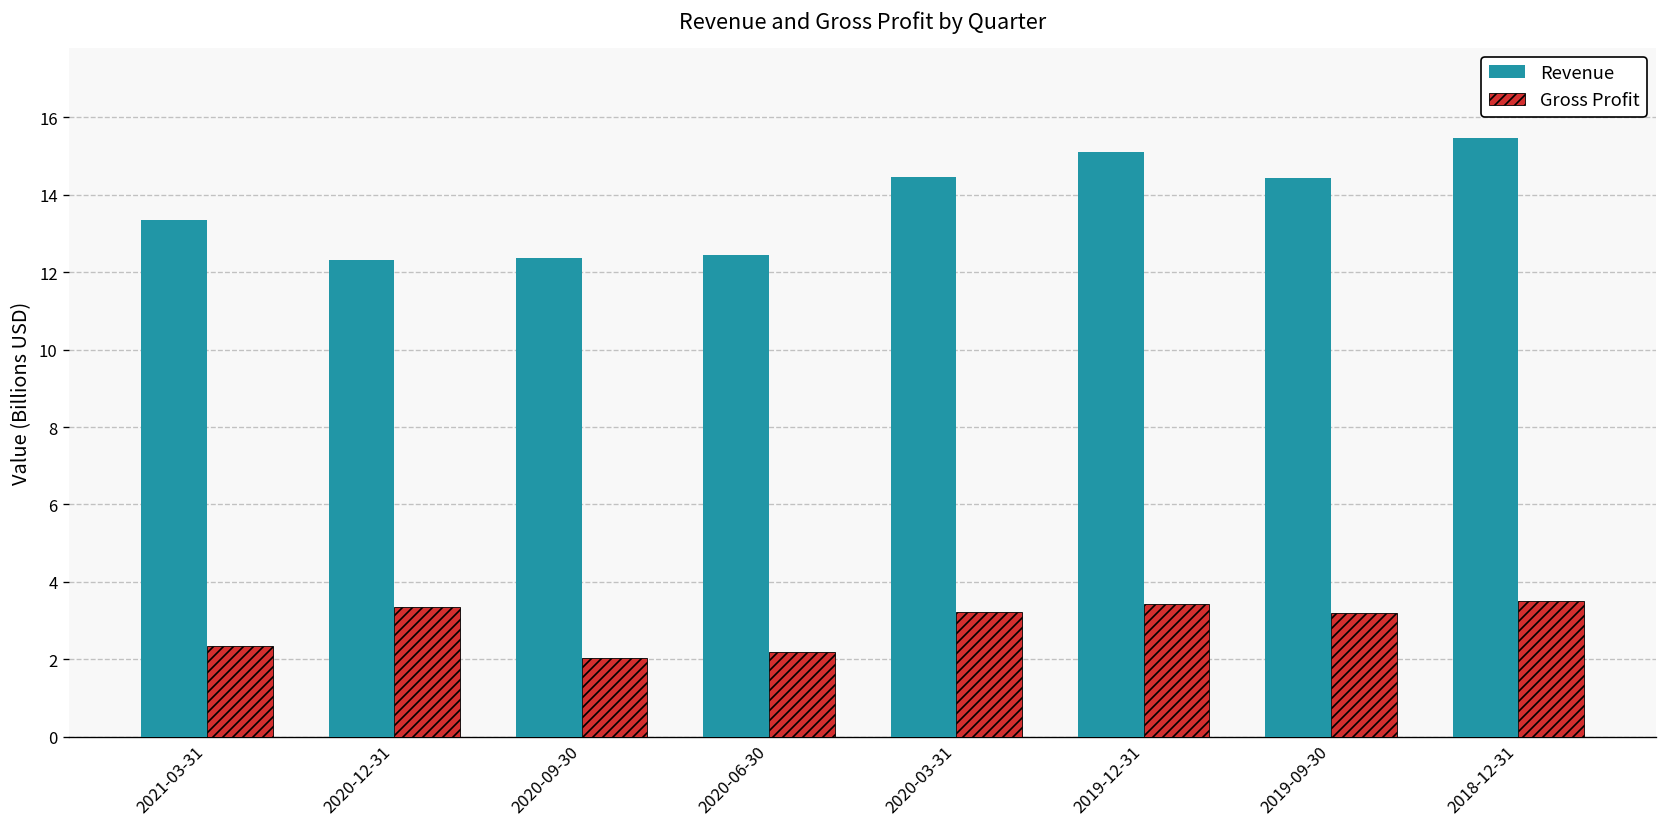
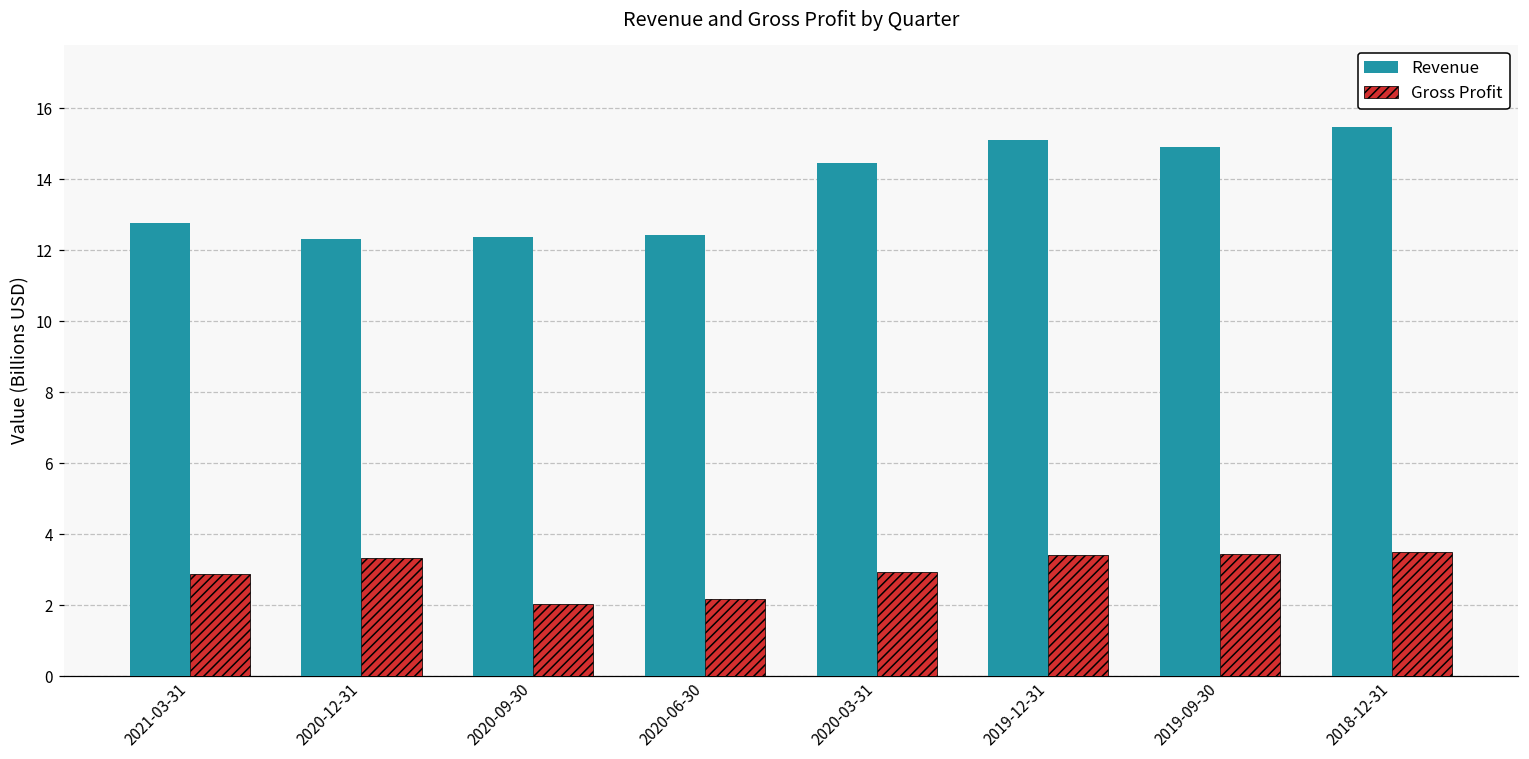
  {
    "Revenue": {
-     "2021-03-31": 13.3,
+     "2021-03-31": 12.8,
      "2020-12-31": 12.3,
      "2020-09-30": 12.4,
      "2020-06-30": 12.4,
      "2020-03-31": 14.5,
      "2019-12-31": 15.1,
-     "2019-09-30": 14.4,
+     "2019-09-30": 14.9,
      "2018-12-31": 15.5
    },
    "Gross Profit": {
-     "2021-03-31": 2.3,
+     "2021-03-31": 2.9,
      "2020-12-31": 3.3,
      "2020-09-30": 2.0,
      "2020-06-30": 2.2,
-     "2020-03-31": 3.2,
+     "2020-03-31": 2.9,
      "2019-12-31": 3.4,
-     "2019-09-30": 3.2,
+     "2019-09-30": 3.5,
      "2018-12-31": 3.5
    }
  }
